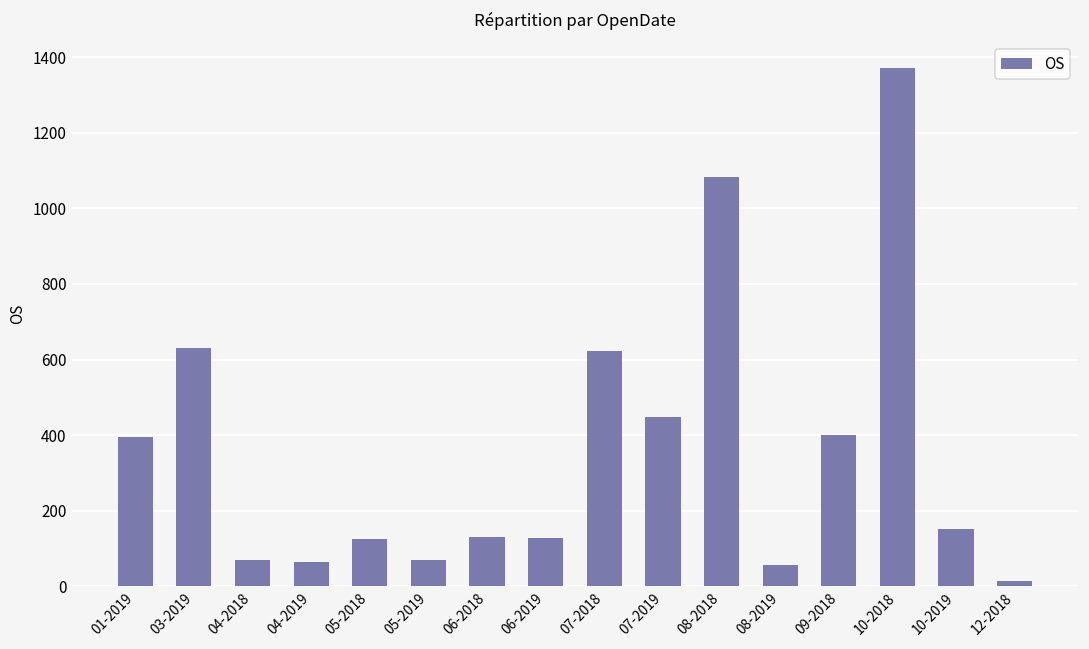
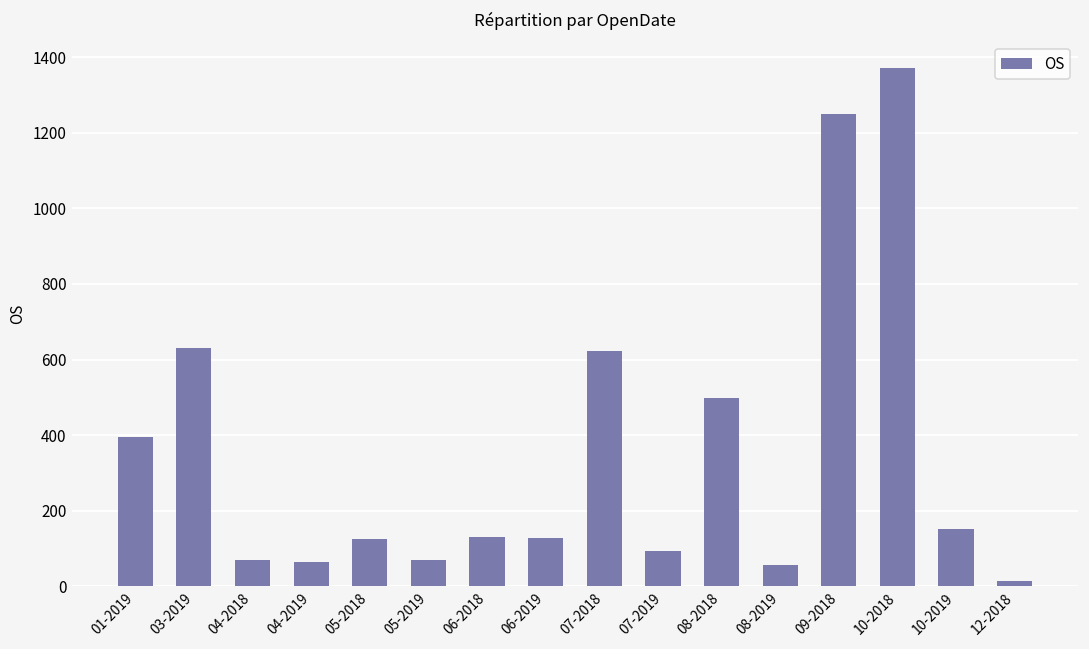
  {
    "01-2019": 400,
    "03-2019": 630,
    "04-2018": 70,
    "04-2019": 60,
    "05-2018": 130,
    "05-2019": 70,
    "06-2018": 130,
    "06-2019": 130,
    "07-2018": 620,
-   "07-2019": 450,
-   "08-2018": 1080,
+   "07-2019": 90,
+   "08-2018": 500,
    "08-2019": 60,
-   "09-2018": 400,
+   "09-2018": 1250,
    "10-2018": 1370,
    "10-2019": 150,
    "12-2018": 20
  }
